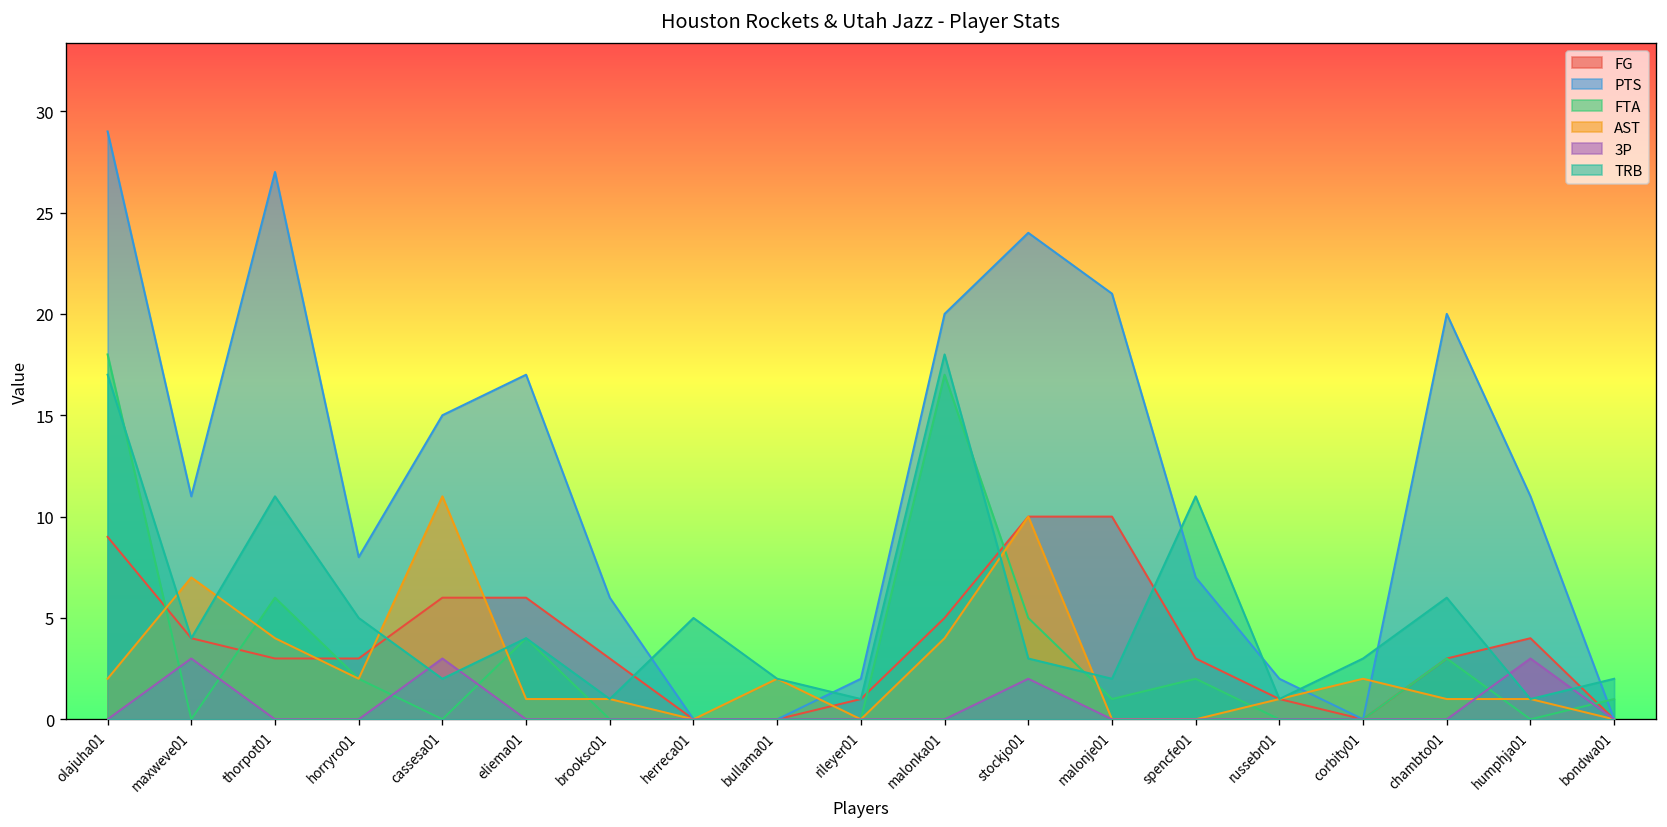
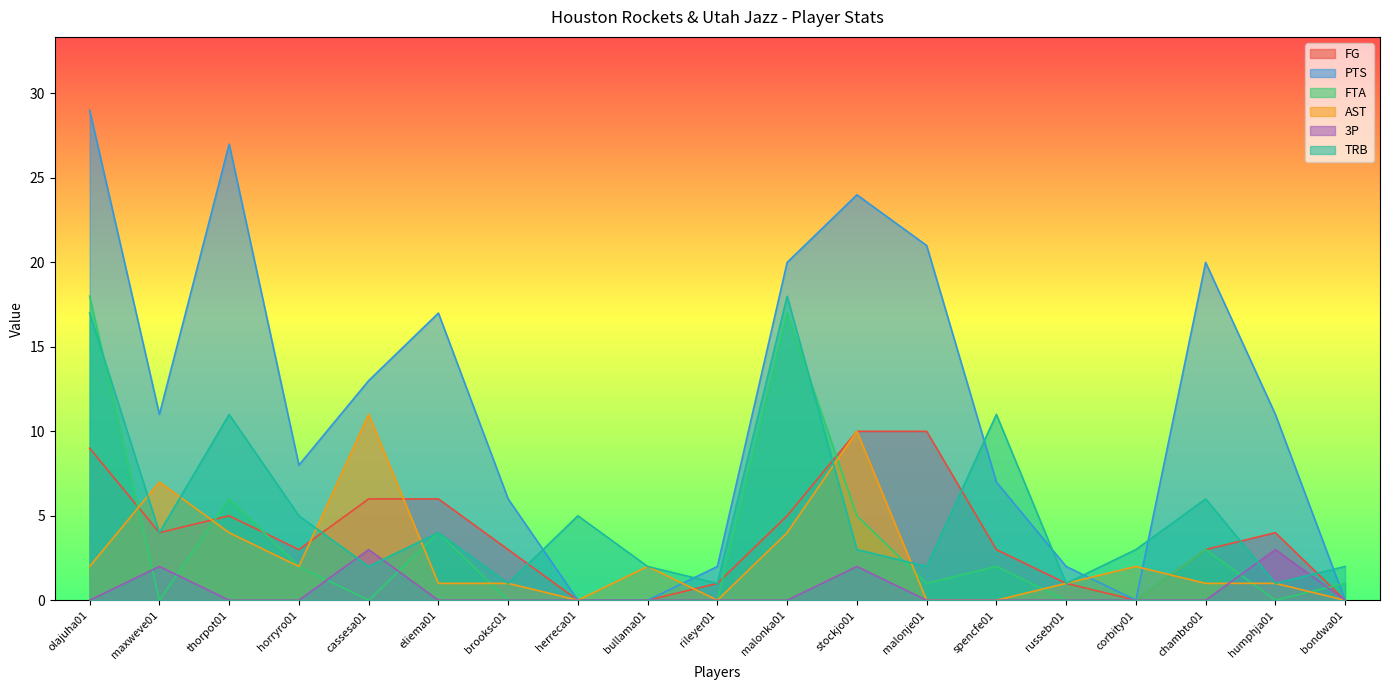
  {
    "FG": {
      "olajuha01": 9,
-     "thorpot01": 3,
+     "thorpot01": 5,
      "horryro01": 3,
      "cassesa01": 6,
      "eliema01": 6,
      "brooksc01": 3,
      "malonka01": 5,
      "malonje01": 10,
      "spencfe01": 3,
      "humphja01": 4
    },
    "PTS": {
      "olajuha01": 29,
      "maxweve01": 11,
      "thorpot01": 27,
      "horryro01": 8,
-     "cassesa01": 15,
+     "cassesa01": 13,
      "eliema01": 17,
      "brooksc01": 6,
      "rileyer01": 2,
      "malonka01": 20,
      "stockjo01": 24,
      "malonje01": 21,
      "spencfe01": 7,
      "russebr01": 2,
      "chambto01": 20,
      "humphja01": 11
    },
    "AST": {
      "olajuha01": 2,
      "maxweve01": 7,
      "thorpot01": 4,
      "cassesa01": 11,
      "eliema01": 1,
      "malonka01": 4,
      "corbity01": 2,
      "chambto01": 1
    },
    "3P": {
      "olajuha01": 0,
-     "maxweve01": 3,
+     "maxweve01": 2,
      "thorpot01": 0,
      "horryro01": 0,
      "cassesa01": 3,
      "eliema01": 0,
      "malonka01": 0,
      "stockjo01": 2,
      "chambto01": 0,
      "humphja01": 3
    }
  }
